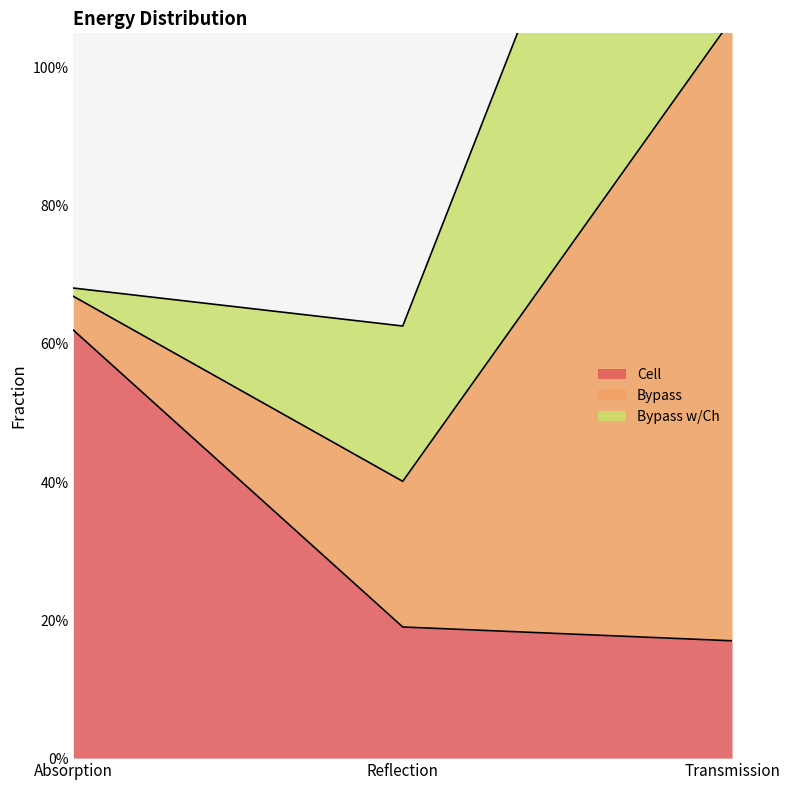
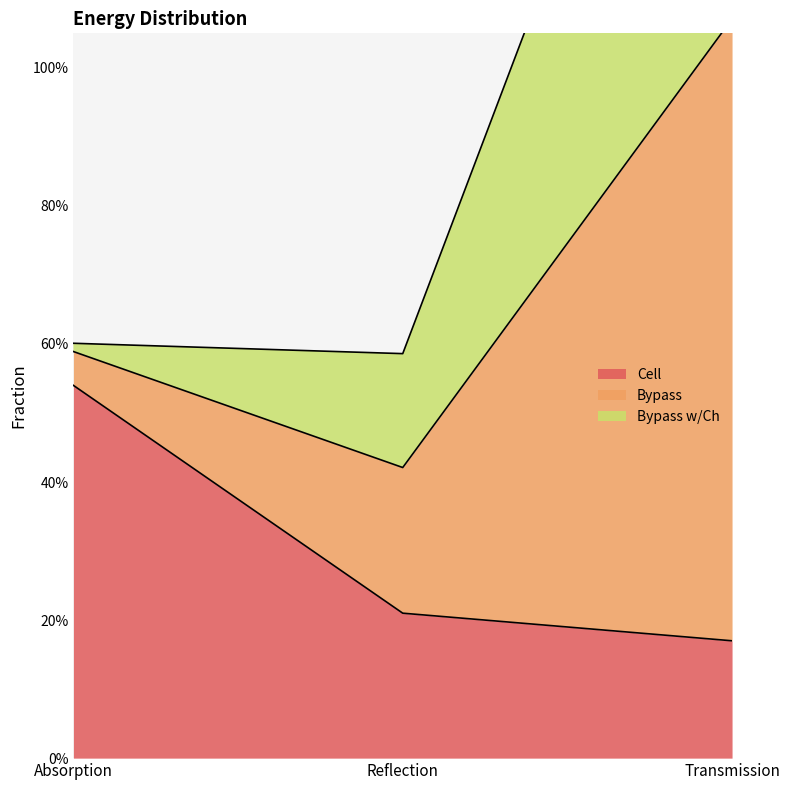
  {
    "Cell": {
-     "Absorption": "62%",
-     "Reflection": "19%",
+     "Absorption": "54%",
+     "Reflection": "21%",
      "Transmission": "17%"
    },
    "Bypass": {
      "Absorption": "5%",
      "Reflection": "21%"
    },
    "Bypass w/Ch": {
      "Absorption": "1%",
-     "Reflection": "22%"
+     "Reflection": "16%"
    }
  }
